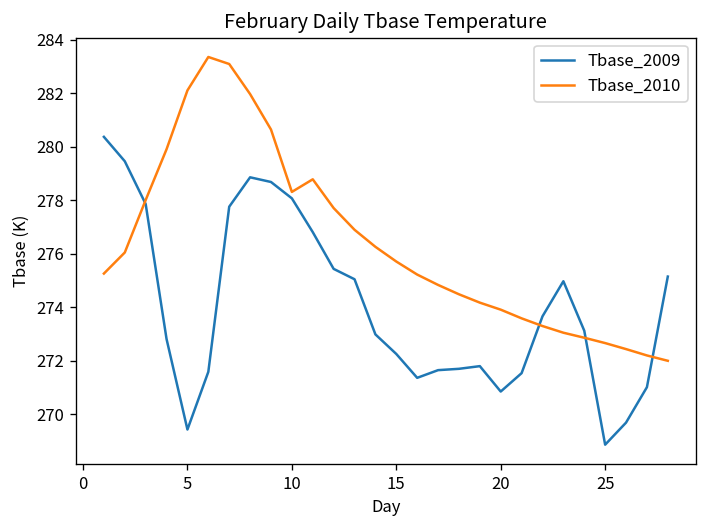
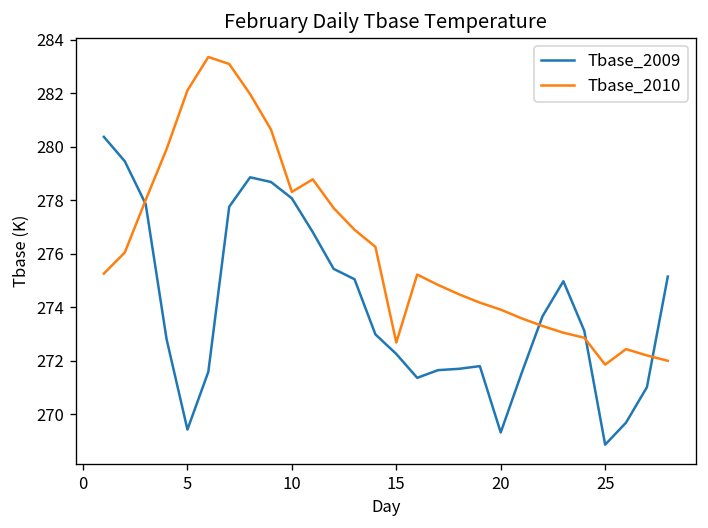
  {
    "Tbase_2009": {
      "5": 269.4,
      "10": 278.1,
      "15": 272.3,
-     "20": 270.9,
+     "20": 269.3,
      "25": 268.9
    },
    "Tbase_2010": {
      "5": 282.1,
      "10": 278.3,
-     "15": 275.7,
+     "15": 272.7,
      "20": 273.9,
-     "25": 272.7
+     "25": 271.9
    }
  }
